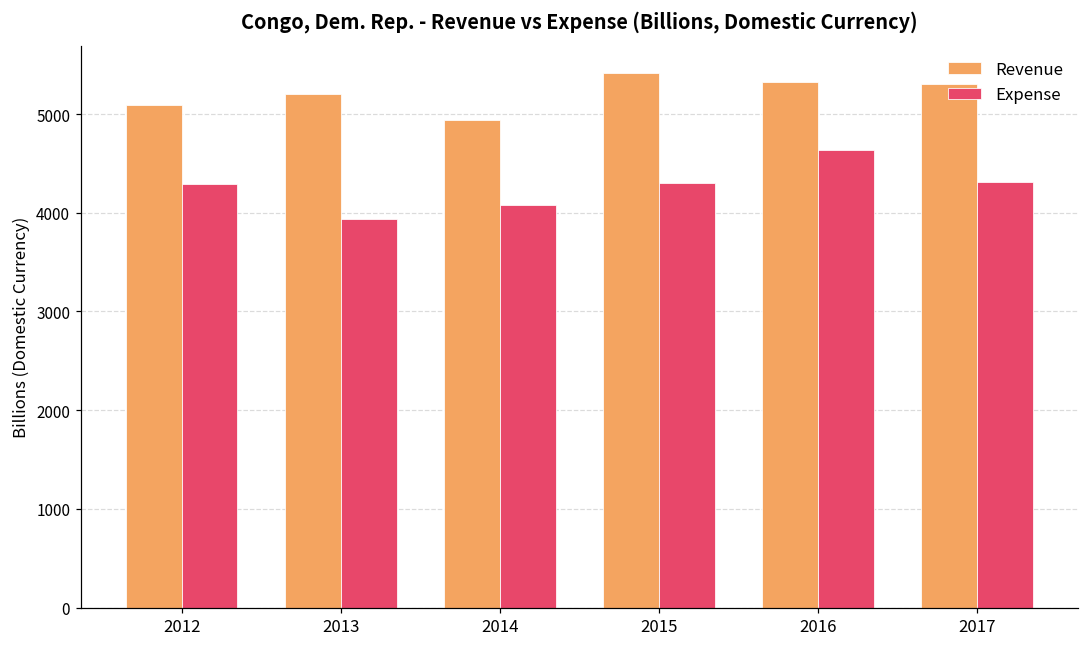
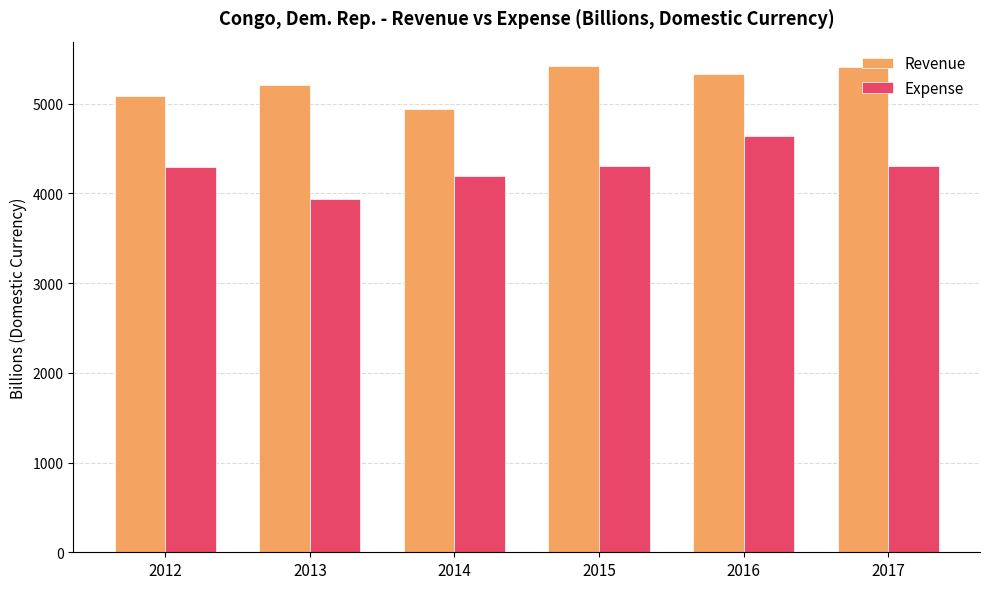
  {
    "Revenue": {
      "2012": 5100,
      "2013": 5200,
      "2014": 4900,
      "2015": 5400,
      "2016": 5300,
-     "2017": 5300
+     "2017": 5400
    },
    "Expense": {
      "2012": 4300,
      "2013": 3900,
-     "2014": 4100,
+     "2014": 4200,
      "2015": 4300,
      "2016": 4600,
      "2017": 4300
    }
  }
